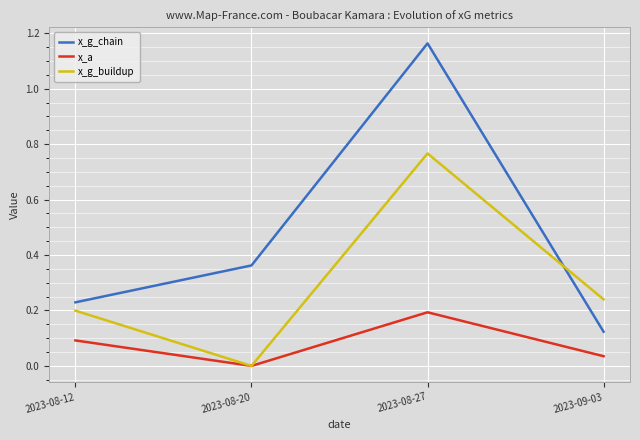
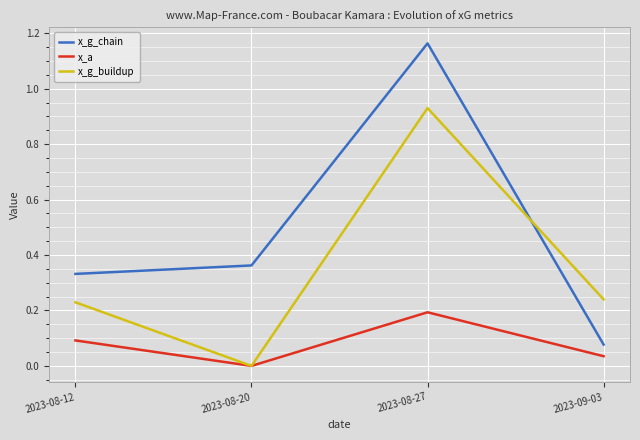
  {
    "x_g_chain": {
-     "2023-08-12": 0.23,
+     "2023-08-12": 0.33,
      "2023-08-20": 0.36,
      "2023-08-27": 1.16,
-     "2023-09-03": 0.12
+     "2023-09-03": 0.08
    },
    "x_a": {
      "2023-08-12": 0.09,
      "2023-08-27": 0.19,
      "2023-09-03": 0.03
    },
    "x_g_buildup": {
-     "2023-08-12": 0.20,
-     "2023-08-27": 0.77,
+     "2023-08-12": 0.23,
+     "2023-08-27": 0.93,
      "2023-09-03": 0.24
    }
  }
